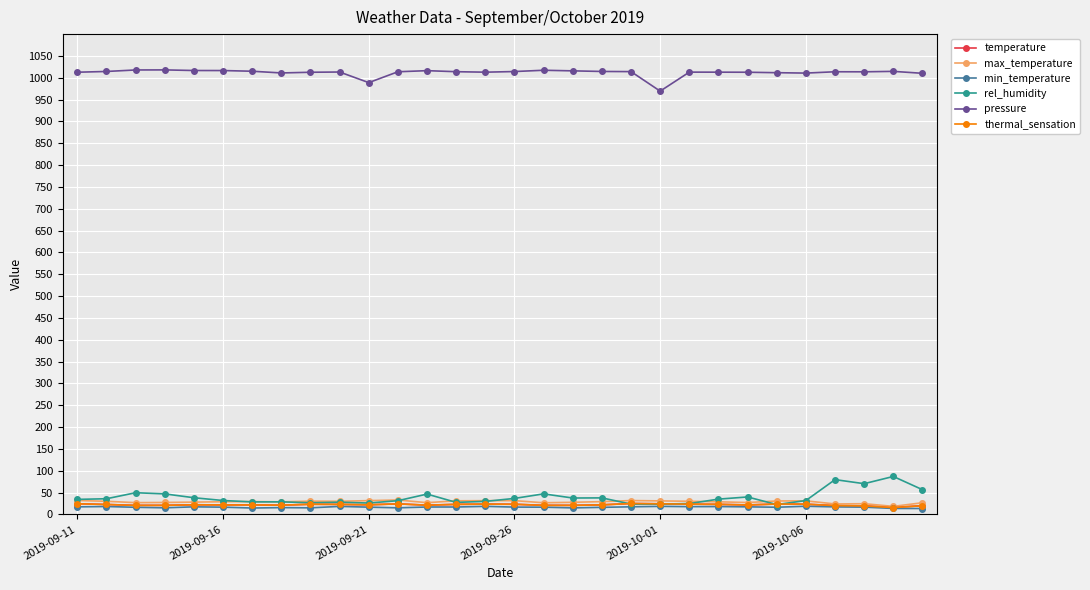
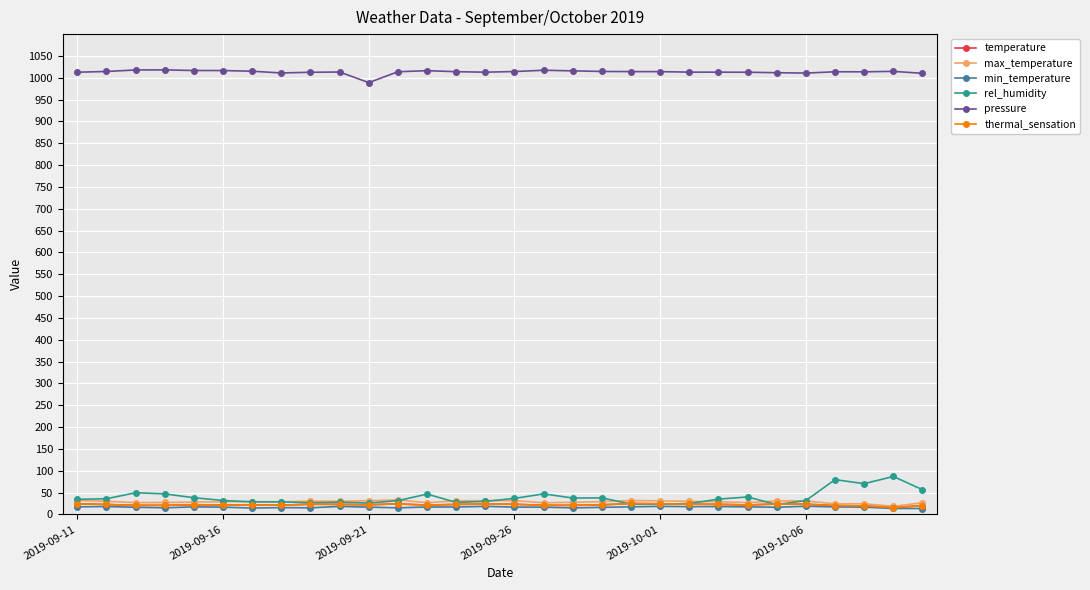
  {
    "max_temperature": {
      "2019-10-01": 30
    },
    "pressure": {
      "2019-09-11": 1010,
      "2019-09-16": 1020,
      "2019-09-21": 990,
      "2019-09-26": 1010,
-     "2019-10-01": 970,
+     "2019-10-01": 1010,
      "2019-10-06": 1010
    }
  }
